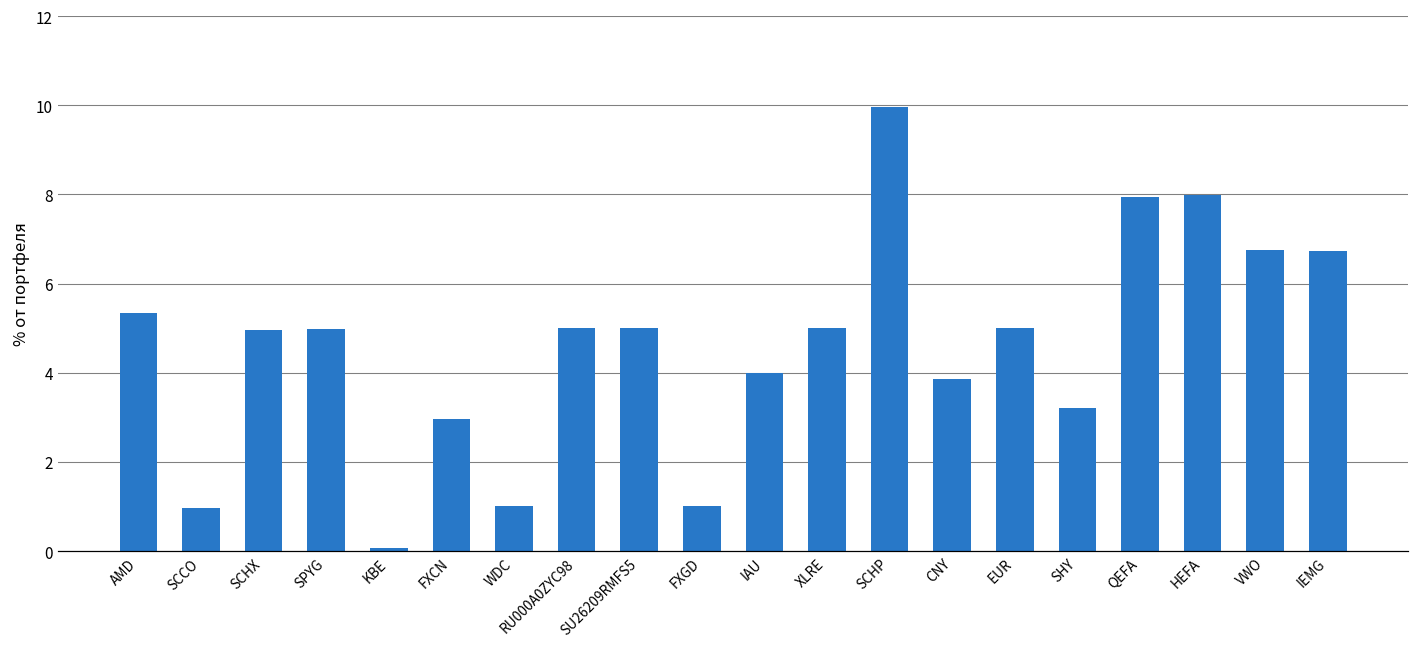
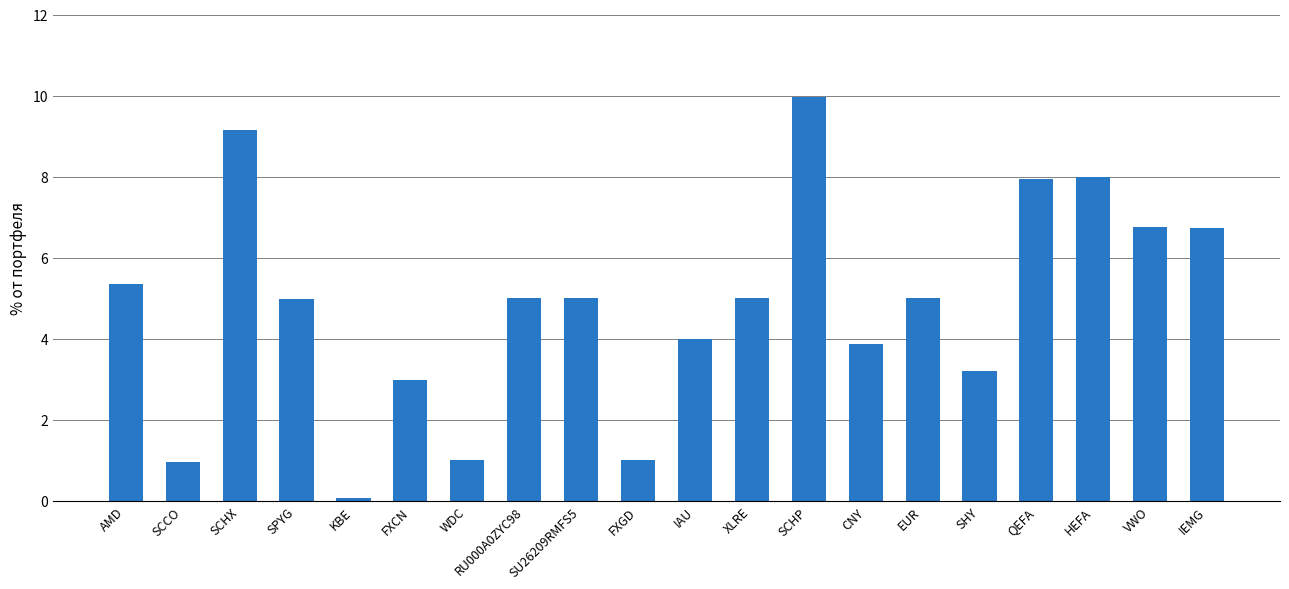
  {
    "AMD": 5.3,
    "SCCO": 1.0,
-   "SCHX": 5.0,
+   "SCHX": 9.2,
    "SPYG": 5.0,
    "KBE": 0.1,
    "FXCN": 3.0,
    "WDC": 1.0,
    "RU000A0ZYC98": 5.0,
    "SU26209RMFS5": 5.0,
    "FXGD": 1.0,
    "IAU": 4.0,
    "XLRE": 5.0,
    "SCHP": 10.0,
    "CNY": 3.9,
    "EUR": 5.0,
    "SHY": 3.2,
    "QEFA": 8.0,
    "HEFA": 8.0,
    "VWO": 6.8,
    "IEMG": 6.7
  }
